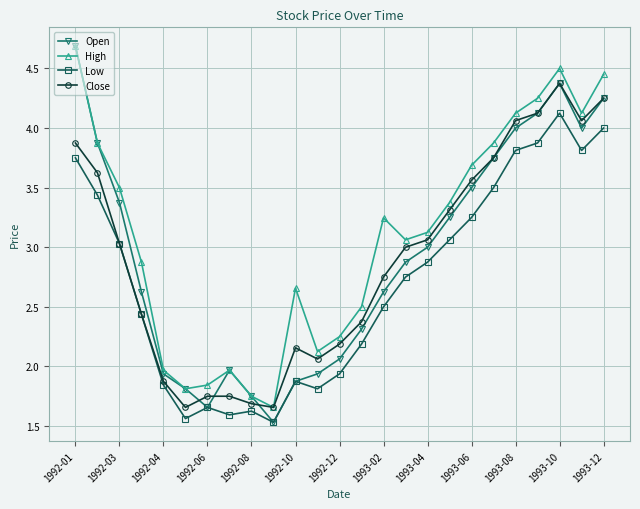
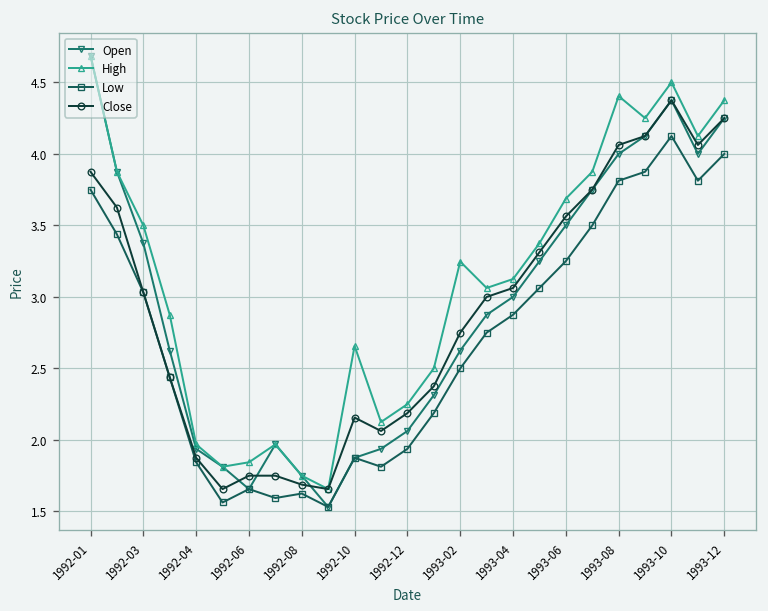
  {
    "High": {
      "1992-03": 3.50,
      "1992-04": 1.97,
      "1992-06": 1.84,
      "1992-10": 2.66,
      "1992-12": 2.25,
      "1993-02": 3.25,
      "1993-04": 3.13,
      "1993-06": 3.69,
-     "1993-08": 4.13,
+     "1993-08": 4.40,
      "1993-10": 4.50,
-     "1993-12": 4.45
+     "1993-12": 4.38
    }
  }
